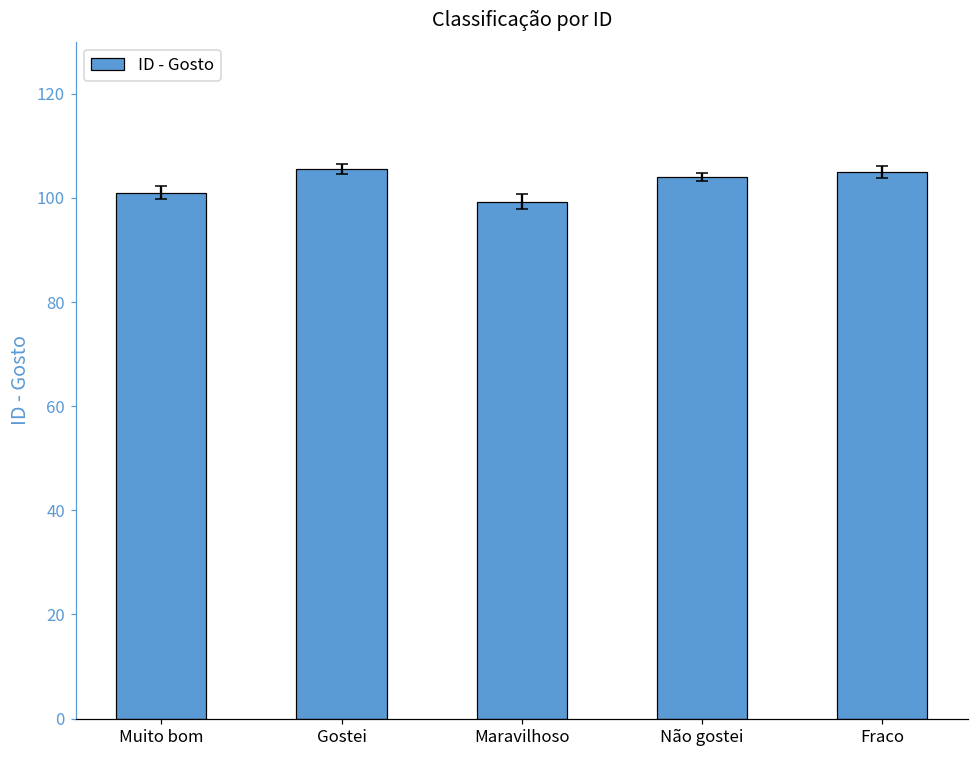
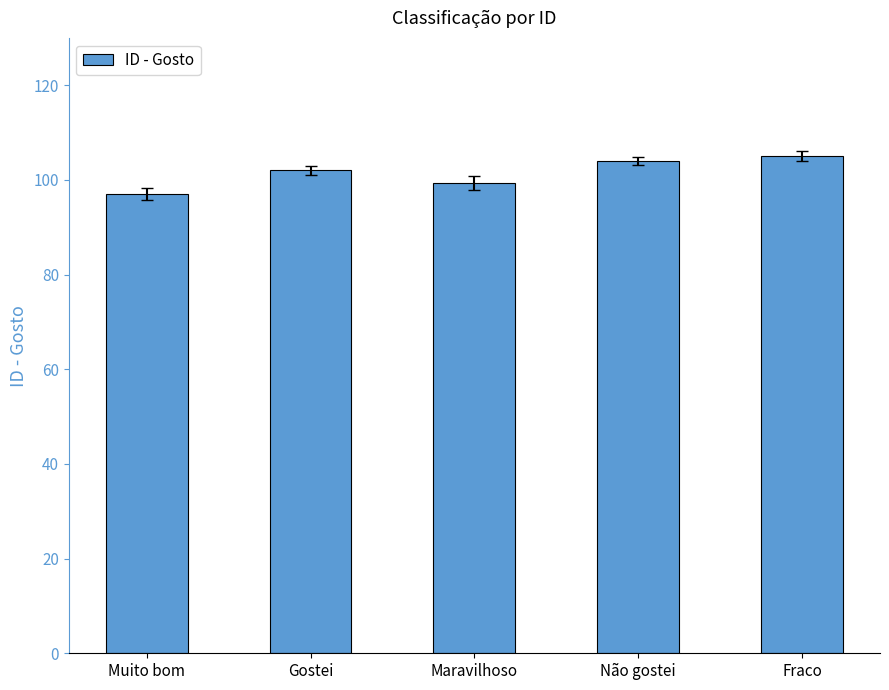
  {
    "ID - Gosto": {
-     "Muito bom": 101,
-     "Gostei": 106,
+     "Muito bom": 97,
+     "Gostei": 102,
      "Maravilhoso": 99,
      "Não gostei": 104,
      "Fraco": 105
    }
  }
